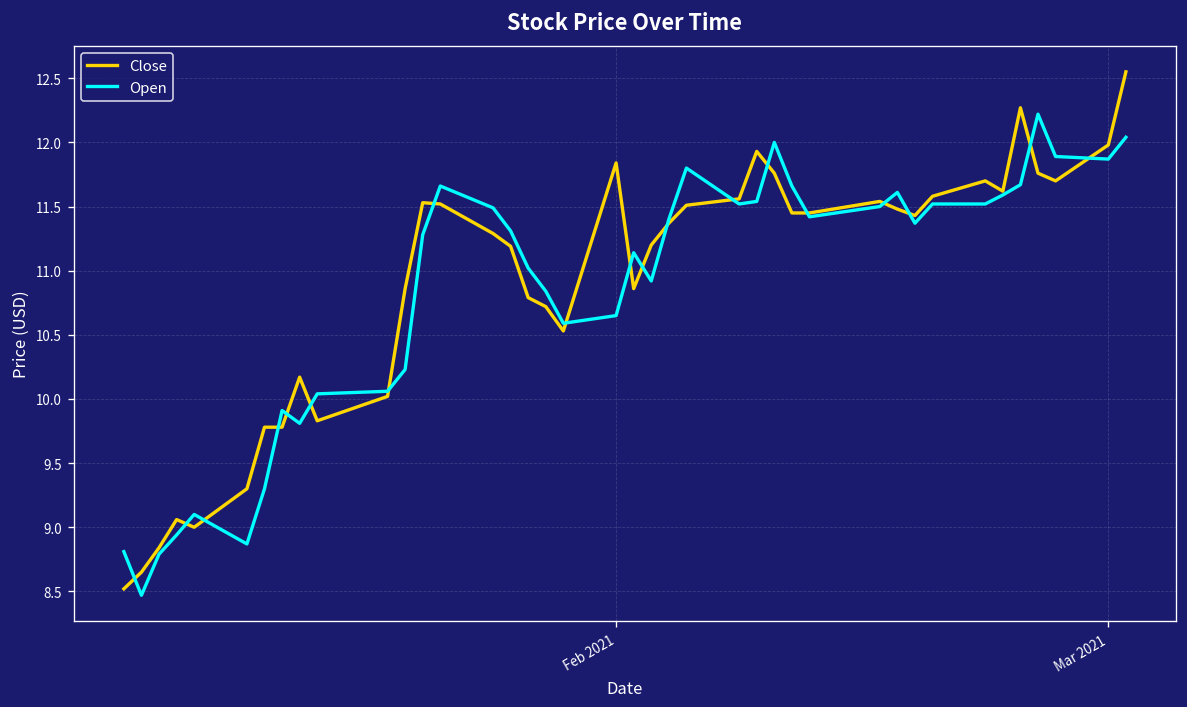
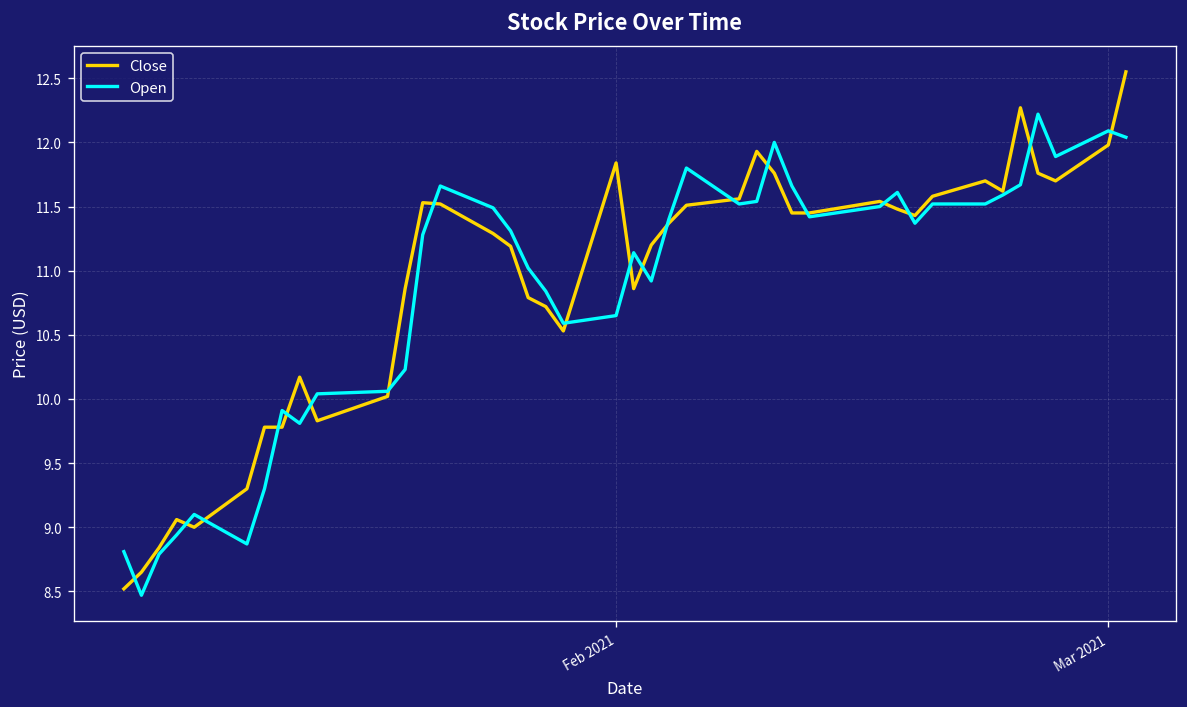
  {
    "Close": {
      "Feb 2021": 11.84,
      "Mar 2021": 11.98
    },
    "Open": {
      "Feb 2021": 10.65,
-     "Mar 2021": 11.87
+     "Mar 2021": 12.09
    }
  }
